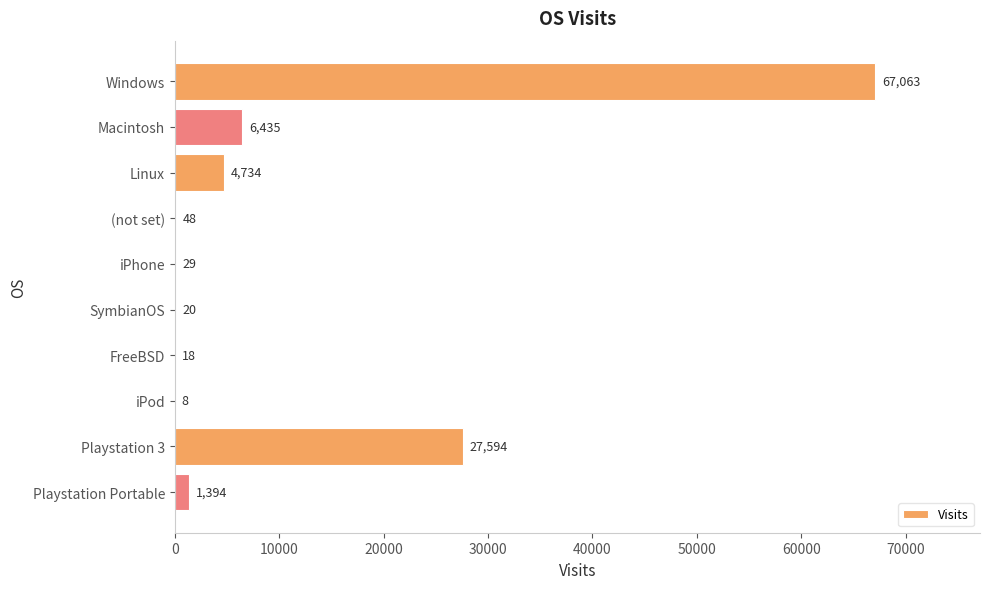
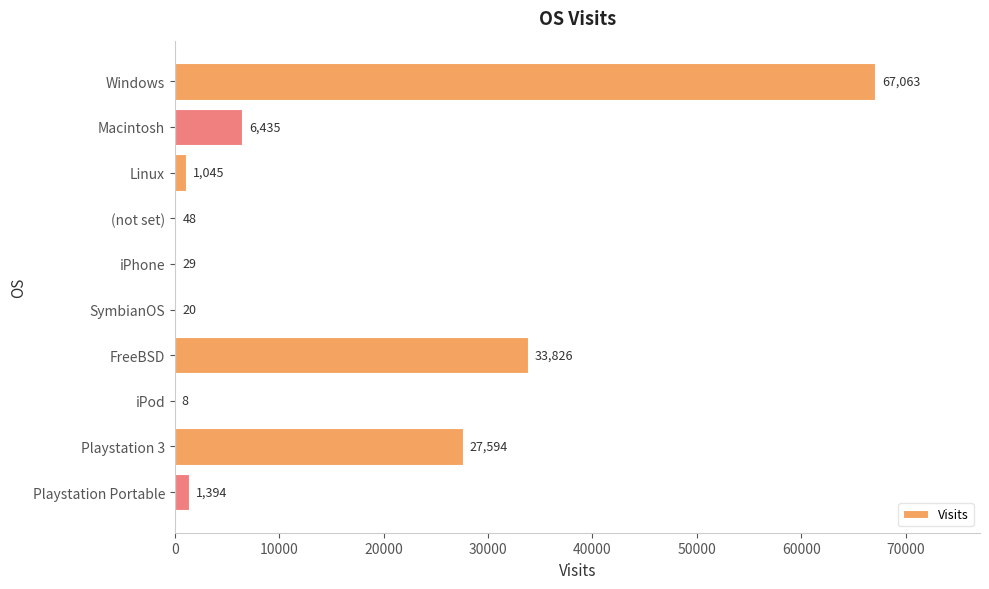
  {
    "Windows": "67,063",
    "Macintosh": "6,435",
-   "Linux": "4,734",
+   "Linux": "1,045",
    "(not set)": "48",
    "iPhone": "29",
    "SymbianOS": "20",
-   "FreeBSD": "18",
+   "FreeBSD": "33,826",
    "iPod": "8",
    "Playstation 3": "27,594",
    "Playstation Portable": "1,394"
  }
